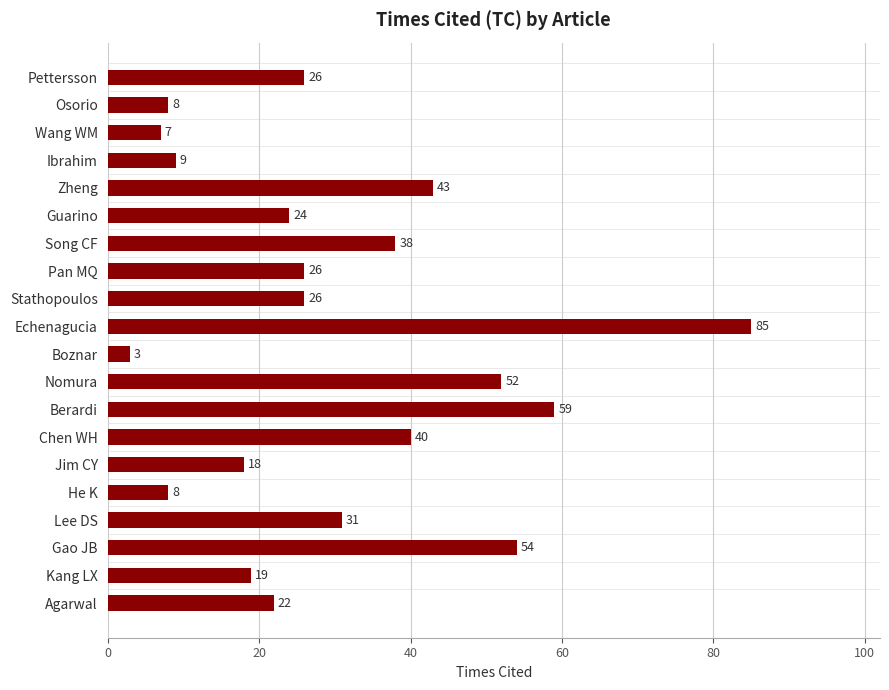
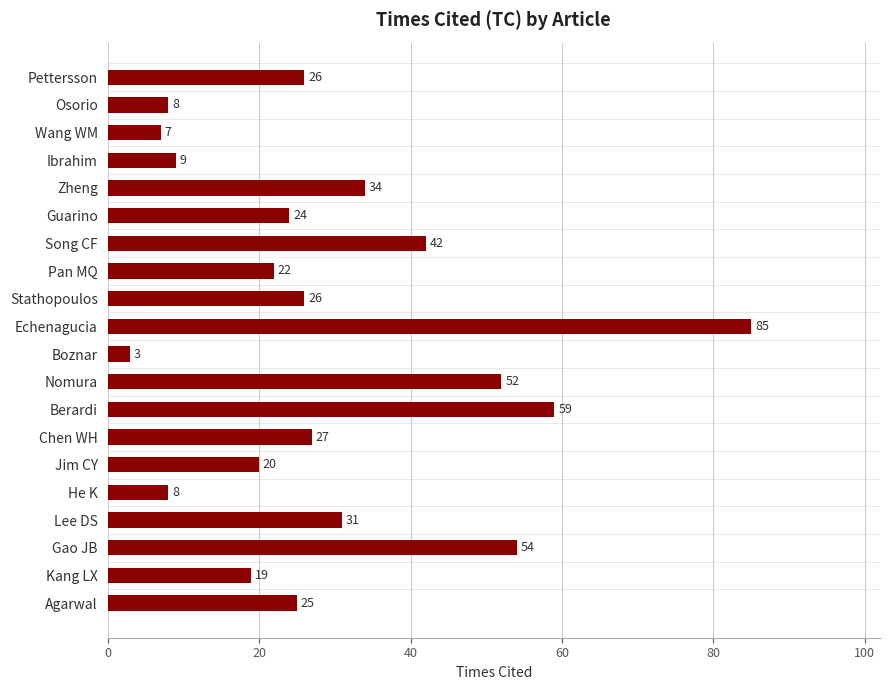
  {
    "Pettersson": 26,
    "Osorio": 8,
    "Wang WM": 7,
    "Ibrahim": 9,
-   "Zheng": 43,
+   "Zheng": 34,
    "Guarino": 24,
-   "Song CF": 38,
-   "Pan MQ": 26,
+   "Song CF": 42,
+   "Pan MQ": 22,
    "Stathopoulos": 26,
    "Echenagucia": 85,
    "Boznar": 3,
    "Nomura": 52,
    "Berardi": 59,
-   "Chen WH": 40,
-   "Jim CY": 18,
+   "Chen WH": 27,
+   "Jim CY": 20,
    "He K": 8,
    "Lee DS": 31,
    "Gao JB": 54,
    "Kang LX": 19,
-   "Agarwal": 22
+   "Agarwal": 25
  }
